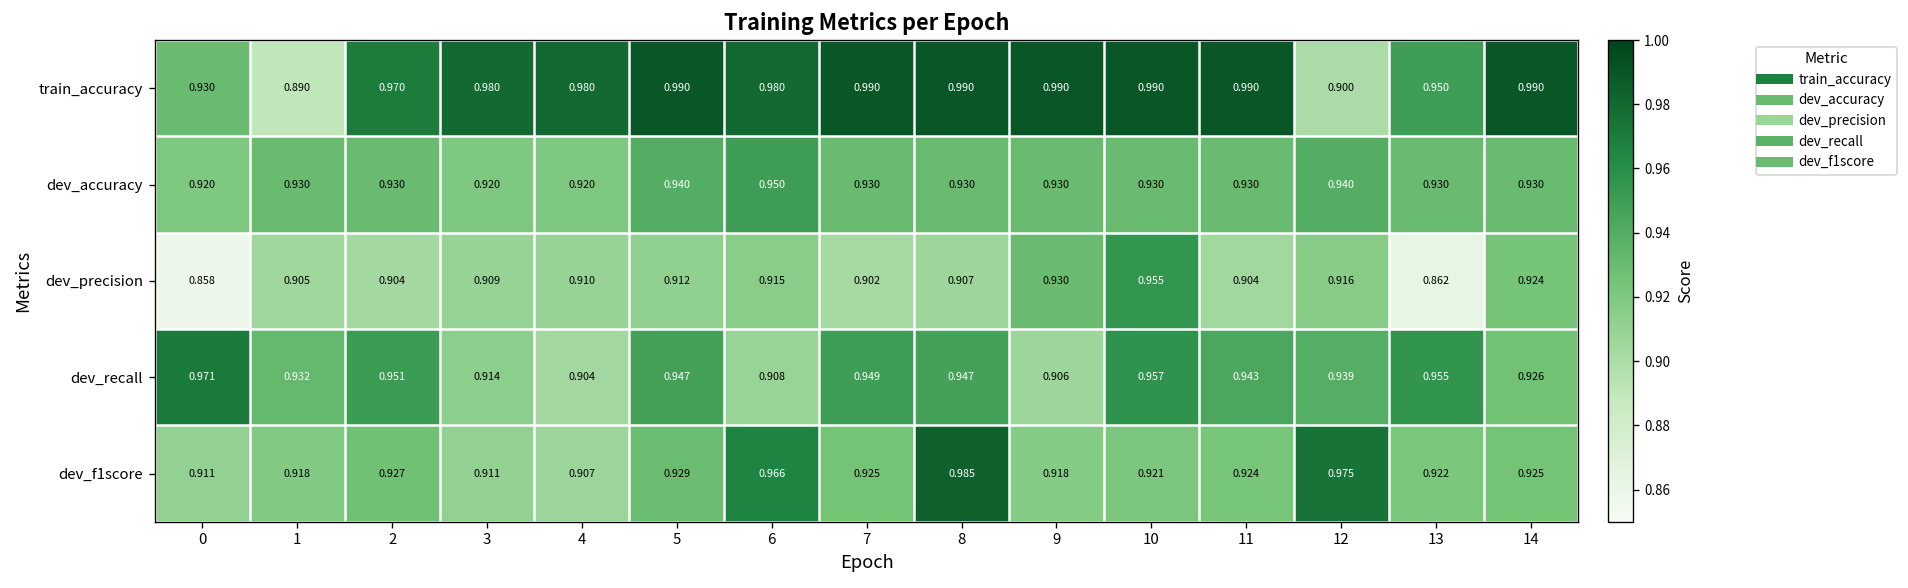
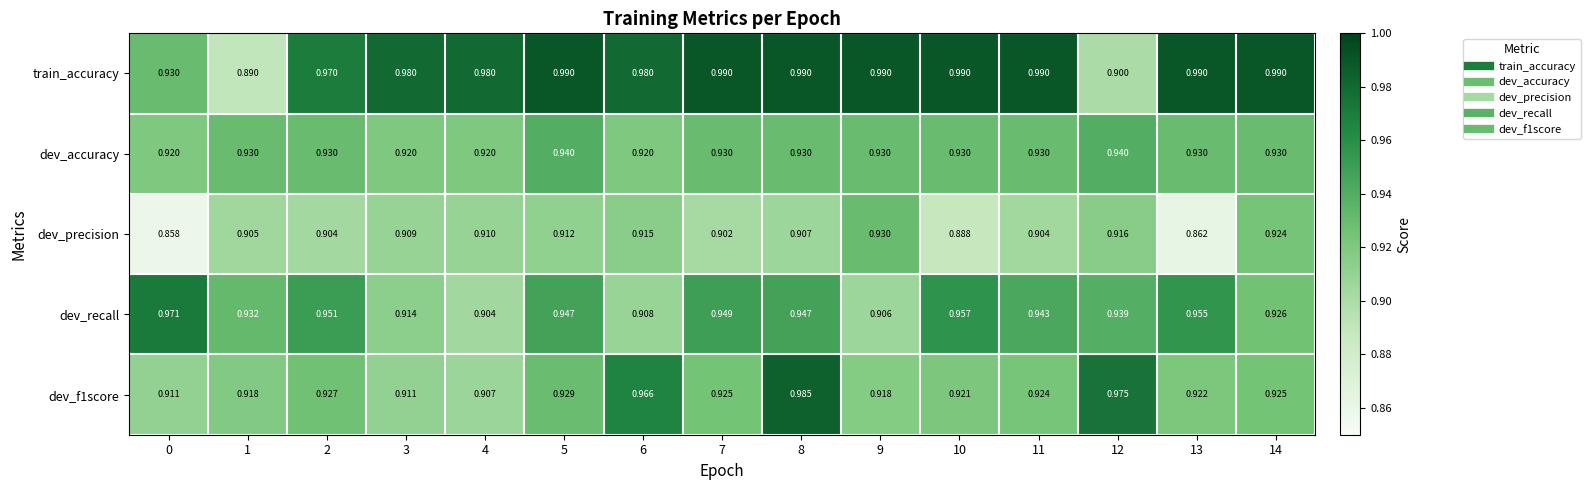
  {
    "train_accuracy": {
      "0": 0.930,
      "1": 0.890,
      "2": 0.970,
      "3": 0.980,
      "4": 0.980,
      "5": 0.990,
      "6": 0.980,
      "7": 0.990,
      "8": 0.990,
      "9": 0.990,
      "10": 0.990,
      "11": 0.990,
      "12": 0.900,
-     "13": 0.950,
+     "13": 0.990,
      "14": 0.990
    },
    "dev_accuracy": {
      "0": 0.920,
      "1": 0.930,
      "2": 0.930,
      "3": 0.920,
      "4": 0.920,
      "5": 0.940,
-     "6": 0.950,
+     "6": 0.920,
      "7": 0.930,
      "8": 0.930,
      "9": 0.930,
      "10": 0.930,
      "11": 0.930,
      "12": 0.940,
      "13": 0.930,
      "14": 0.930
    },
    "dev_precision": {
      "0": 0.858,
      "1": 0.905,
      "2": 0.904,
      "3": 0.909,
      "4": 0.910,
      "5": 0.912,
      "6": 0.915,
      "7": 0.902,
      "8": 0.907,
      "9": 0.930,
-     "10": 0.955,
+     "10": 0.888,
      "11": 0.904,
      "12": 0.916,
      "13": 0.862,
      "14": 0.924
    },
    "dev_recall": {
      "0": 0.971,
      "1": 0.932,
      "2": 0.951,
      "3": 0.914,
      "4": 0.904,
      "5": 0.947,
      "6": 0.908,
      "7": 0.949,
      "8": 0.947,
      "9": 0.906,
      "10": 0.957,
      "11": 0.943,
      "12": 0.939,
      "13": 0.955,
      "14": 0.926
    },
    "dev_f1score": {
      "0": 0.911,
      "1": 0.918,
      "2": 0.927,
      "3": 0.911,
      "4": 0.907,
      "5": 0.929,
      "6": 0.966,
      "7": 0.925,
      "8": 0.985,
      "9": 0.918,
      "10": 0.921,
      "11": 0.924,
      "12": 0.975,
      "13": 0.922,
      "14": 0.925
    }
  }
